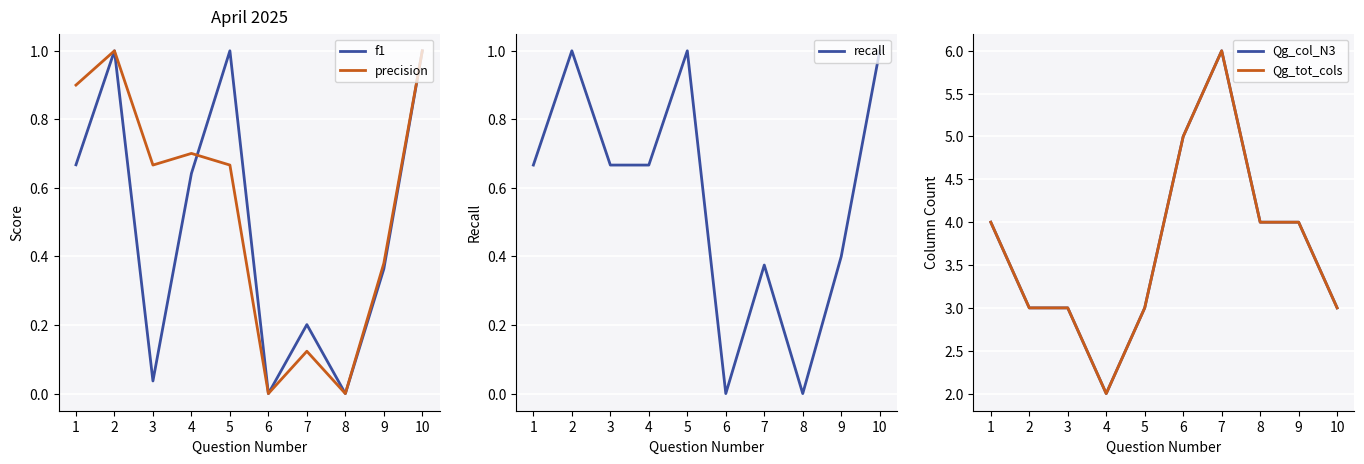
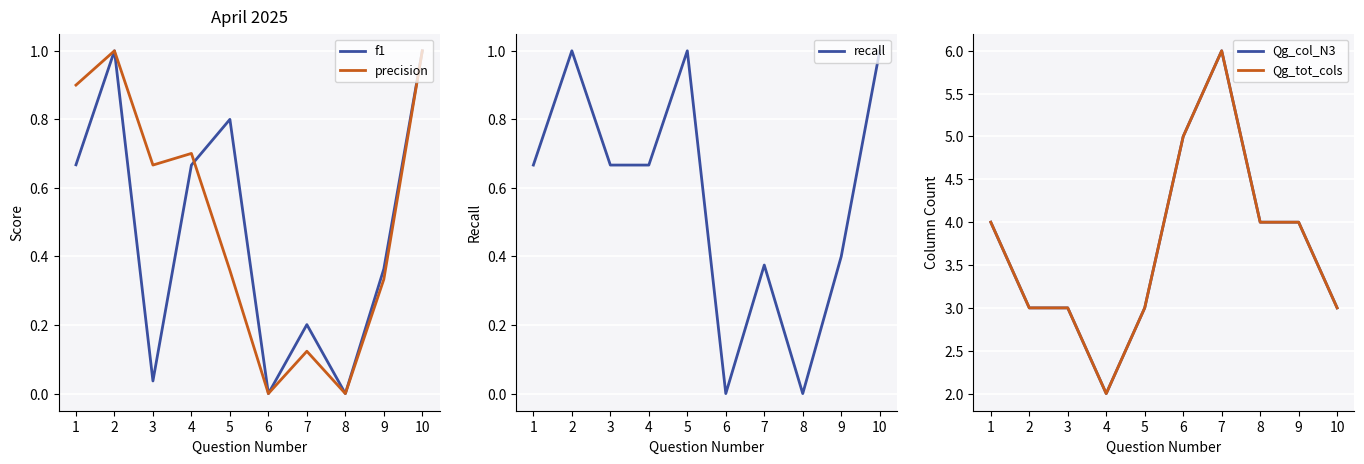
  {
    "April 2025": {
      "f1": {
        "1": 0.67,
        "3": 0.04,
-       "4": 0.64,
-       "5": 1.0,
+       "4": 0.67,
+       "5": 0.8,
        "7": 0.20,
        "9": 0.36
      },
      "precision": {
        "1": 0.90,
        "3": 0.67,
        "4": 0.70,
-       "5": 0.67,
+       "5": 0.36,
        "7": 0.12,
-       "9": 0.38
+       "9": 0.33
      }
    }
  }
